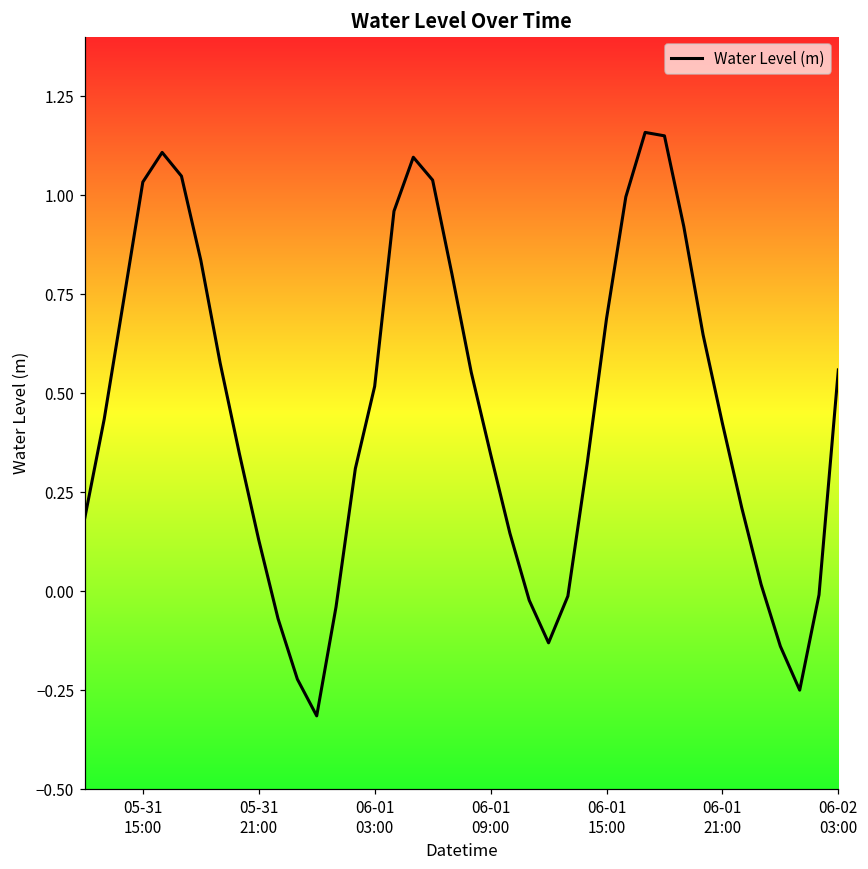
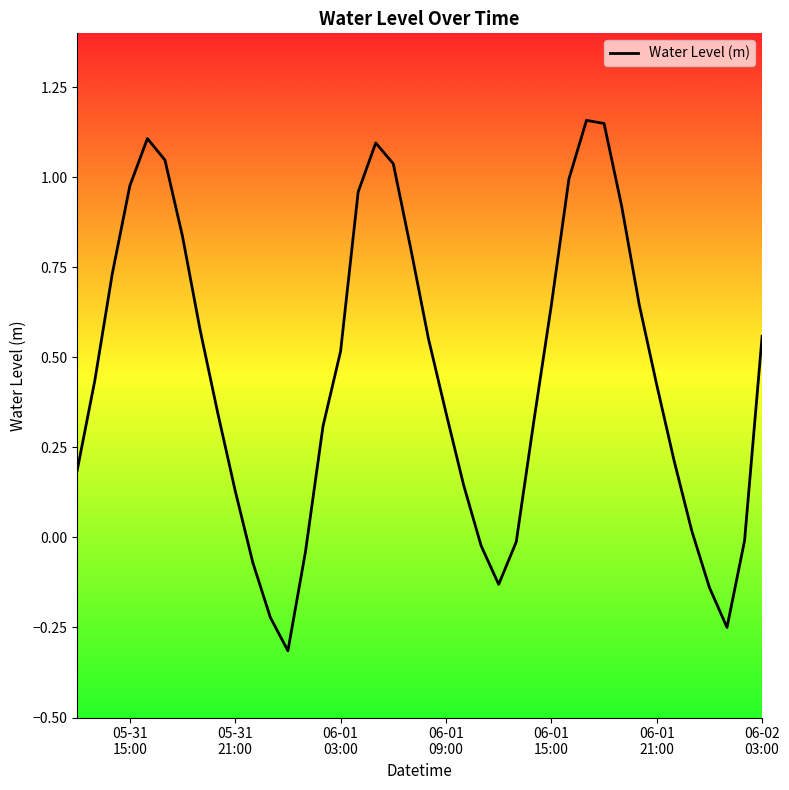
  {
-   "05-31 15:00": 1.03,
+   "05-31 15:00": 0.98,
    "05-31 21:00": 0.13,
    "06-01 03:00": 0.52,
    "06-01 09:00": 0.35,
-   "06-01 15:00": 0.69,
+   "06-01 15:00": 0.65,
    "06-01 21:00": 0.42,
    "06-02 03:00": 0.56
  }
